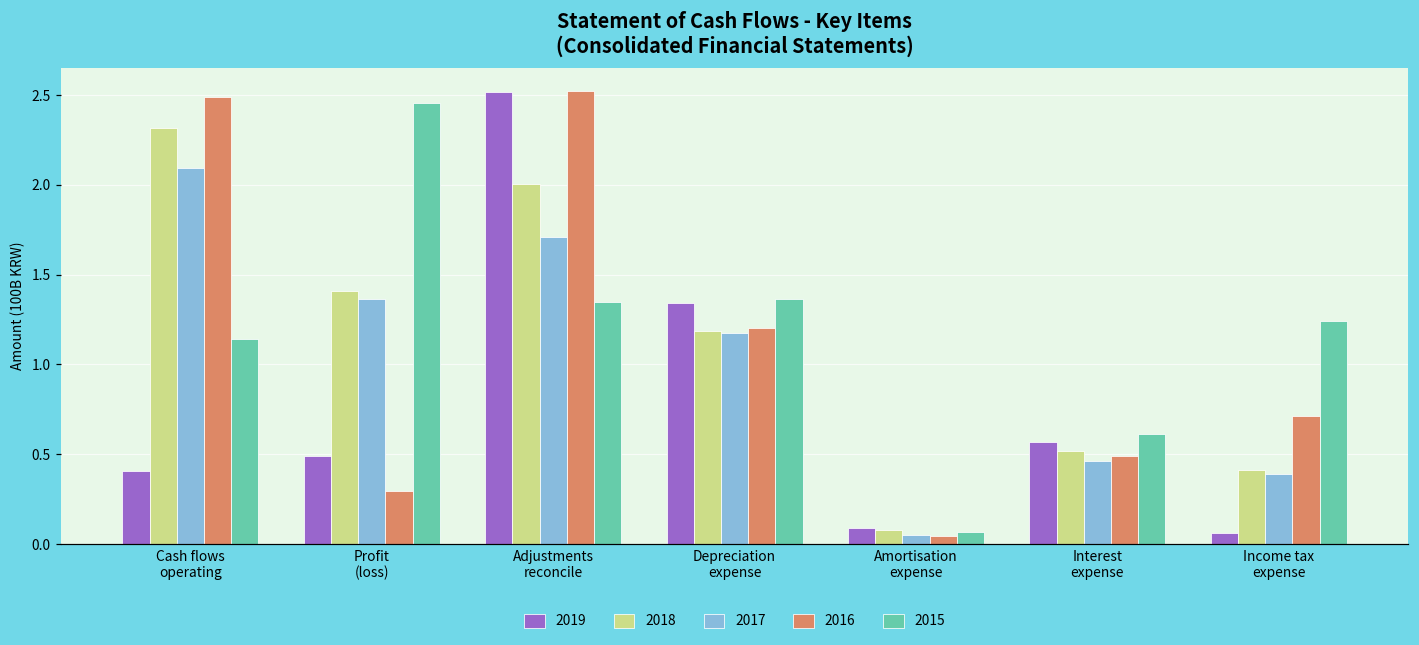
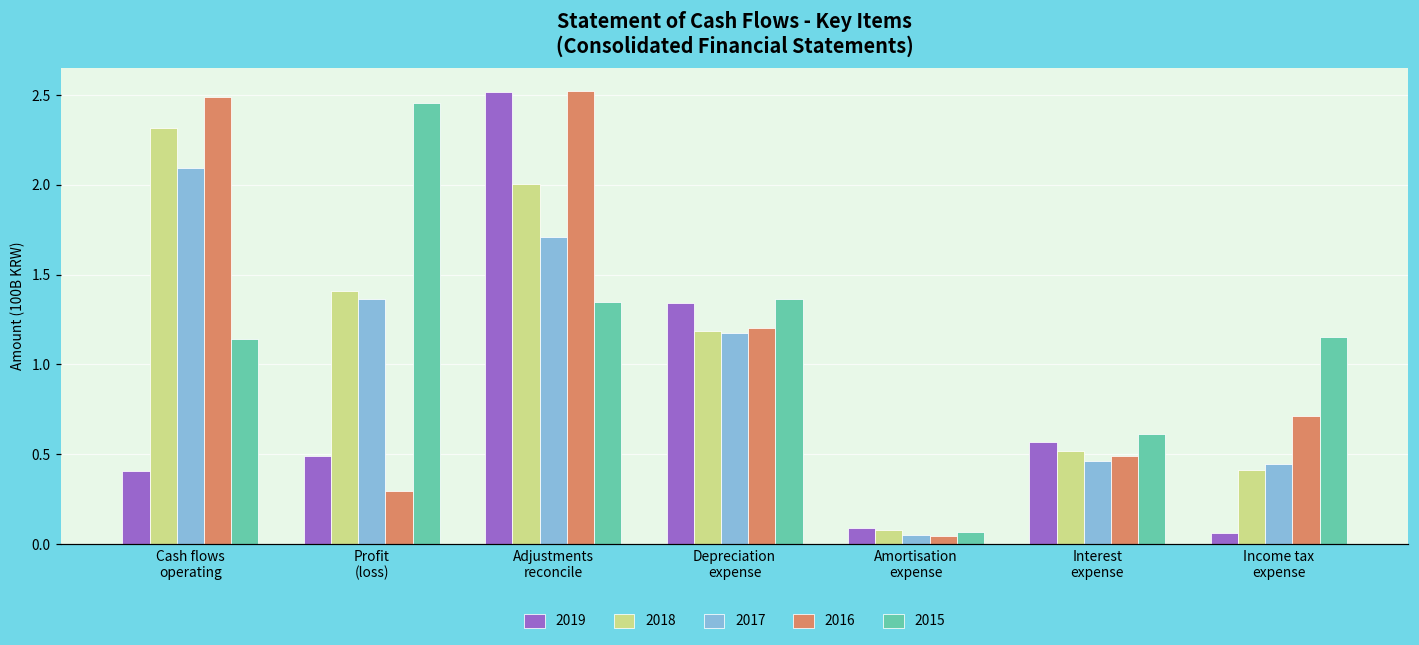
  {
    "2019": {
      "Cash flows operating": 0.41,
      "Profit (loss)": 0.49,
      "Adjustments reconcile": 2.52,
      "Depreciation expense": 1.34,
      "Amortisation expense": 0.09,
      "Interest expense": 0.57,
      "Income tax expense": 0.06
    },
    "2018": {
      "Cash flows operating": 2.32,
      "Profit (loss)": 1.41,
      "Adjustments reconcile": 2.01,
      "Depreciation expense": 1.18,
      "Amortisation expense": 0.08,
      "Interest expense": 0.52,
      "Income tax expense": 0.41
    },
    "2017": {
      "Cash flows operating": 2.09,
      "Profit (loss)": 1.36,
      "Adjustments reconcile": 1.71,
      "Depreciation expense": 1.17,
      "Amortisation expense": 0.05,
      "Interest expense": 0.46,
-     "Income tax expense": 0.39
+     "Income tax expense": 0.44
    },
    "2016": {
      "Cash flows operating": 2.49,
      "Profit (loss)": 0.29,
      "Adjustments reconcile": 2.52,
      "Depreciation expense": 1.20,
      "Amortisation expense": 0.05,
      "Interest expense": 0.49,
      "Income tax expense": 0.71
    },
    "2015": {
      "Cash flows operating": 1.14,
      "Profit (loss)": 2.46,
      "Adjustments reconcile": 1.34,
      "Depreciation expense": 1.36,
      "Amortisation expense": 0.07,
      "Interest expense": 0.61,
-     "Income tax expense": 1.24
+     "Income tax expense": 1.15
    }
  }
